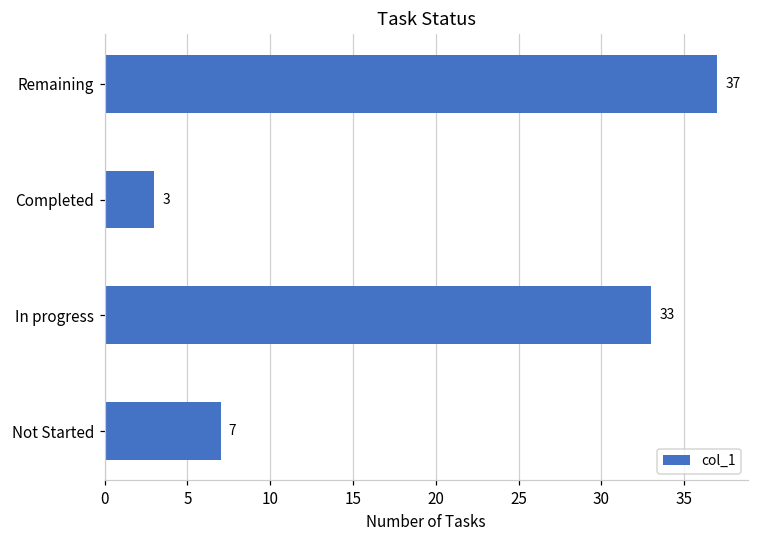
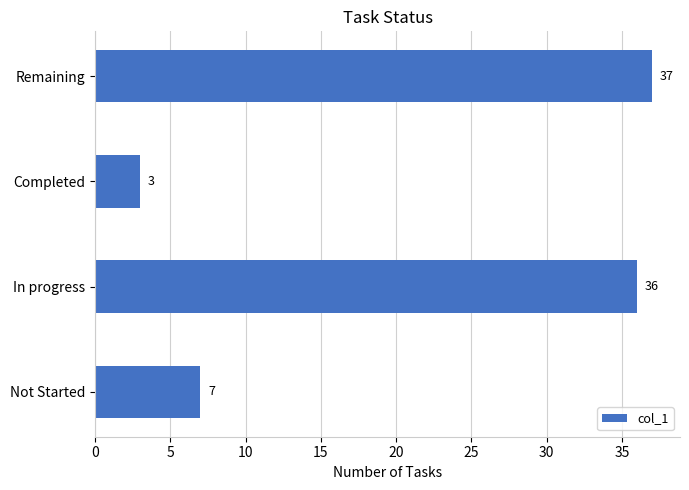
  {
    "Remaining": 37,
    "Completed": 3,
-   "In progress": 33,
+   "In progress": 36,
    "Not Started": 7
  }
